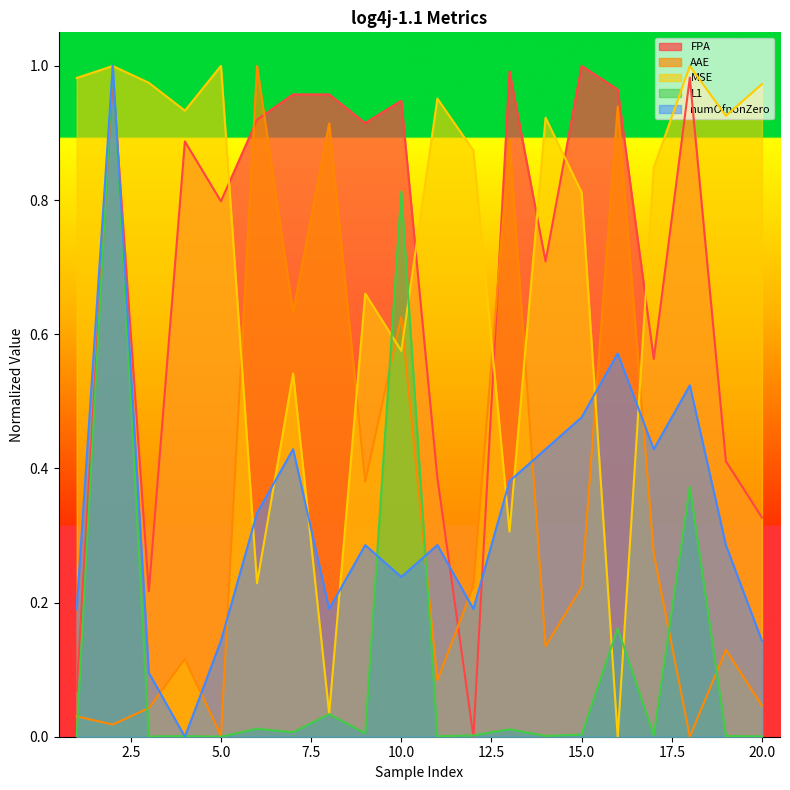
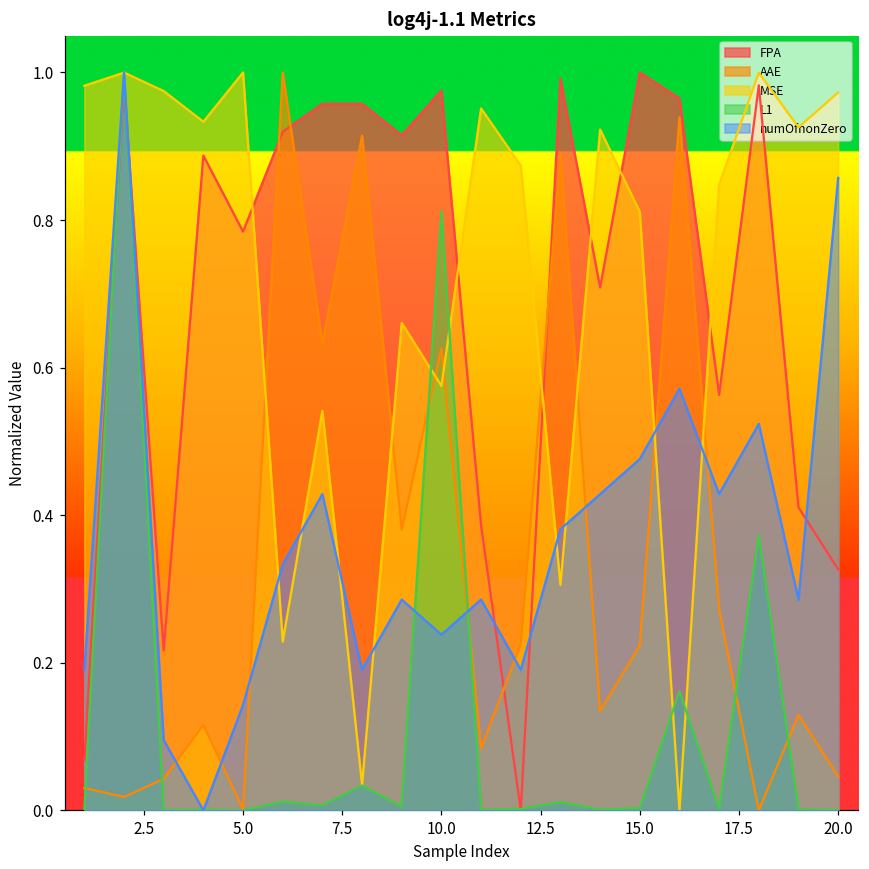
  {
    "FPA": {
-     "5.0": 0.80,
-     "10.0": 0.95,
+     "5.0": 0.78,
+     "10.0": 0.98,
      "15.0": 1.00,
      "20.0": 0.33
    },
    "L1": {
      "10.0": 0.81,
      "15.0": 0.00,
      "20.0": 0.00
    },
    "numOfnonZero": {
      "5.0": 0.14,
      "10.0": 0.24,
      "15.0": 0.48,
-     "20.0": 0.14
+     "20.0": 0.86
    }
  }
